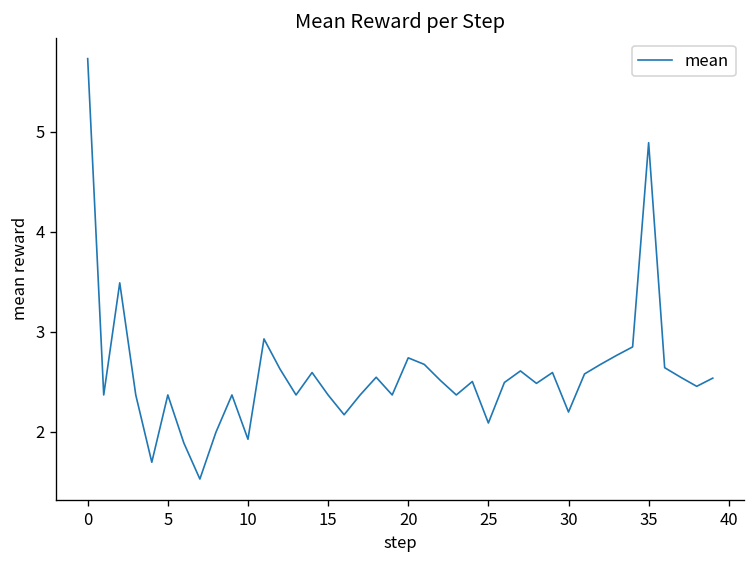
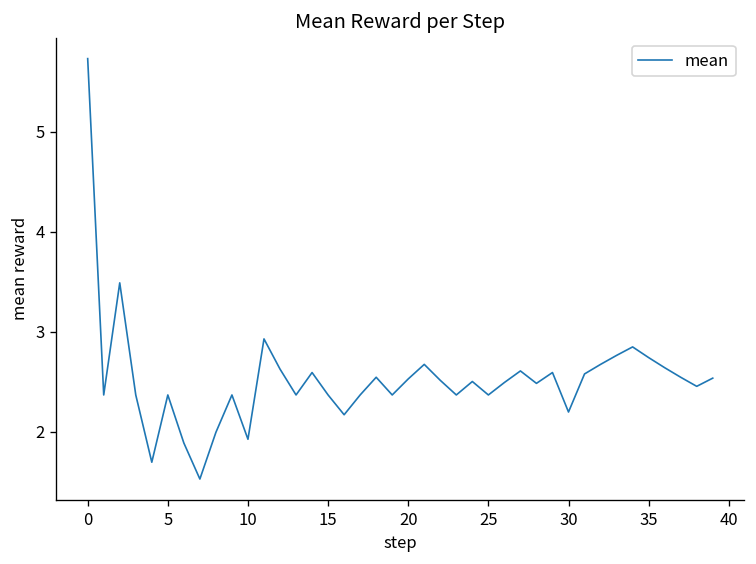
  {
    "0": 5.7,
    "5": 2.4,
    "10": 1.9,
    "15": 2.4,
-   "20": 2.7,
-   "25": 2.1,
+   "20": 2.5,
+   "25": 2.4,
    "30": 2.2,
-   "35": 4.9
+   "35": 2.7
  }
